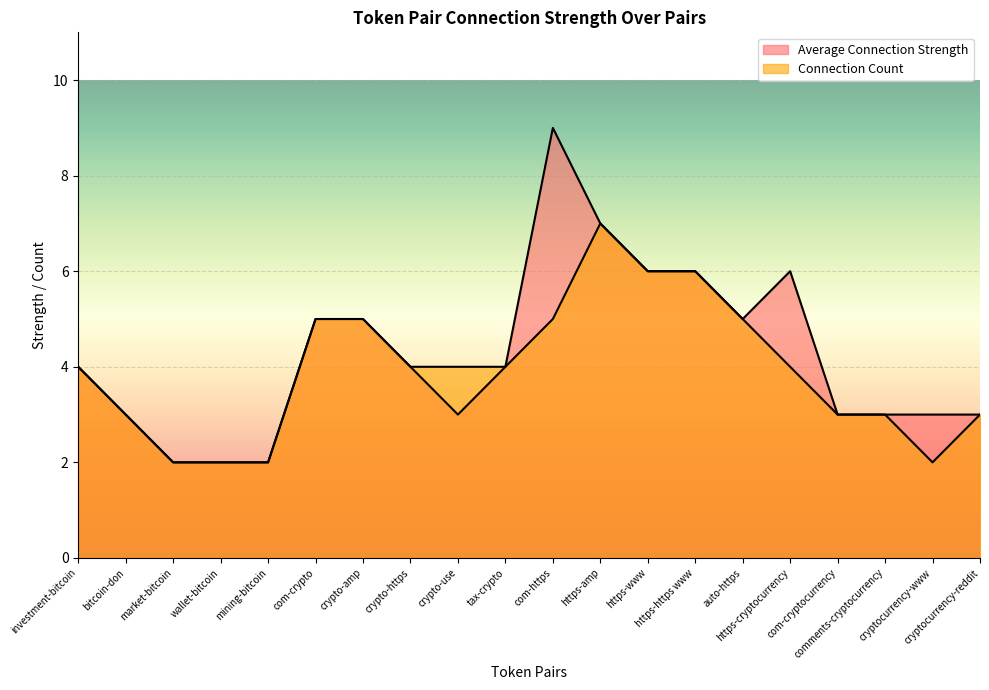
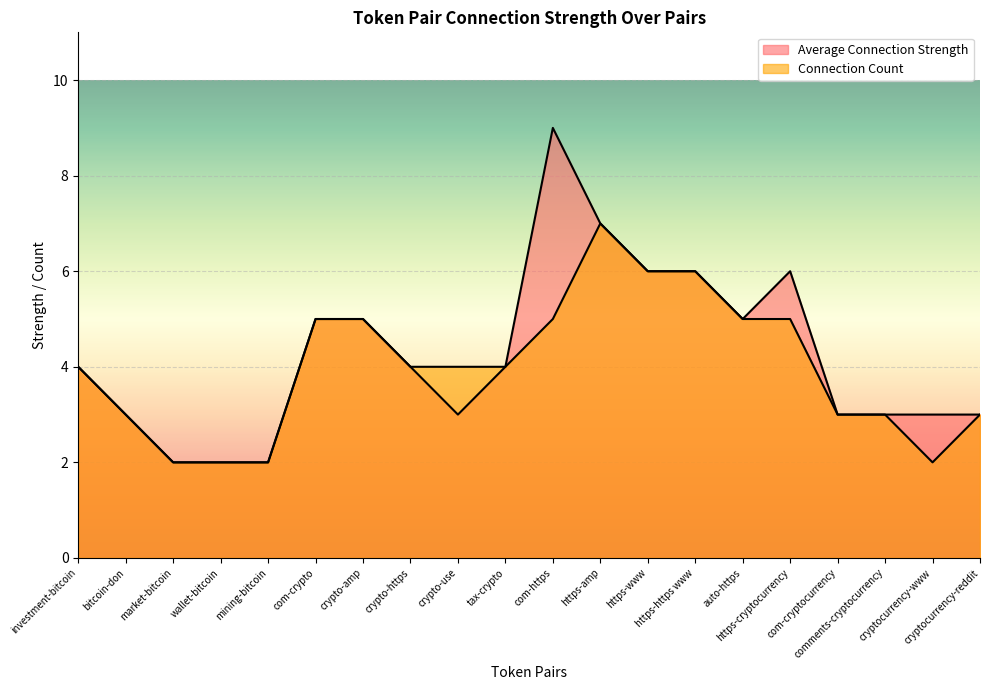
  {
    "Average Connection Strength": {
      "crypto-use": 3,
      "com-https": 9,
      "https-cryptocurrency": 6,
      "cryptocurrency-www": 3
    },
    "Connection Count": {
      "crypto-use": 4,
      "com-https": 5,
-     "https-cryptocurrency": 4,
+     "https-cryptocurrency": 5,
      "cryptocurrency-www": 2
    }
  }
